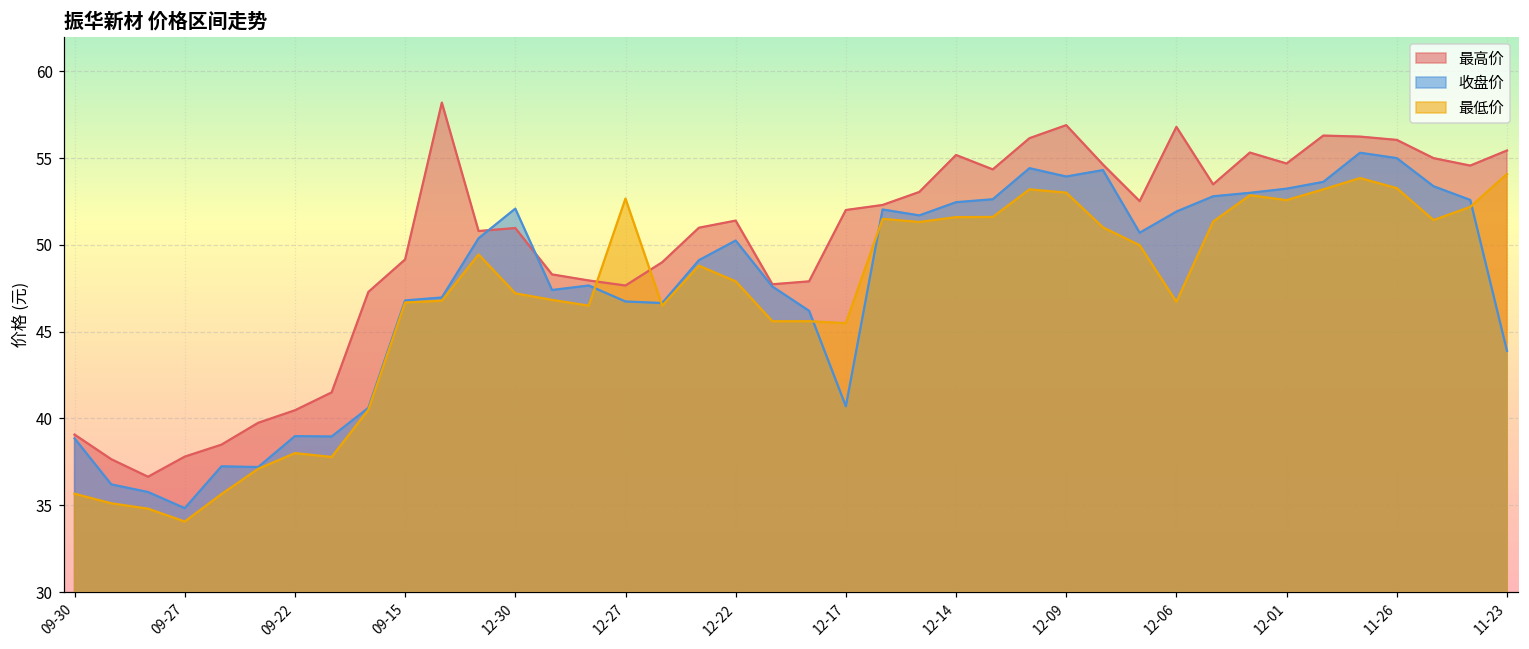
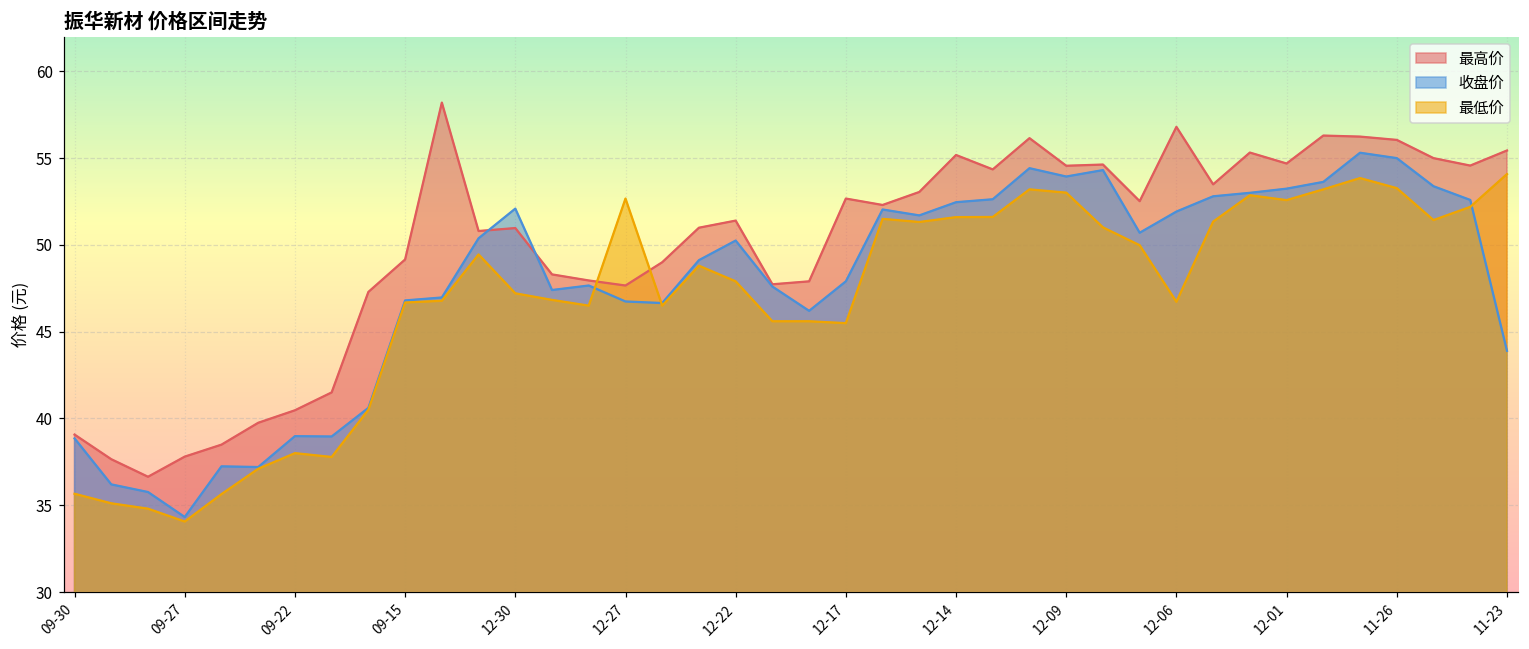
  {
    "最高价": {
      "09-30": 39.1,
      "09-27": 37.8,
      "09-22": 40.5,
      "09-15": 49.2,
      "12-30": 51.0,
      "12-27": 47.7,
      "12-22": 51.4,
-     "12-17": 52.0,
+     "12-17": 52.7,
      "12-14": 55.2,
-     "12-09": 56.9,
+     "12-09": 54.6,
      "12-06": 56.8,
      "12-01": 54.7,
      "11-26": 56.1,
      "11-23": 55.4
    },
    "收盘价": {
      "09-30": 38.9,
-     "09-27": 34.8,
+     "09-27": 34.3,
      "09-22": 39.0,
      "12-30": 52.1,
      "12-27": 46.7,
      "12-22": 50.3,
-     "12-17": 40.7,
+     "12-17": 47.9,
      "12-14": 52.5,
      "12-09": 53.9,
      "12-06": 51.9,
      "12-01": 53.2,
      "11-26": 55.0,
      "11-23": 43.9
    },
    "最低价": {
      "09-30": 35.7,
      "09-27": 34.1,
      "09-22": 38.0,
      "12-30": 47.2,
      "12-27": 52.7,
      "12-22": 47.9,
      "12-17": 45.5,
      "12-14": 51.6,
      "12-09": 53.0,
      "12-06": 46.7,
      "12-01": 52.6,
      "11-26": 53.3,
      "11-23": 54.1
    }
  }
